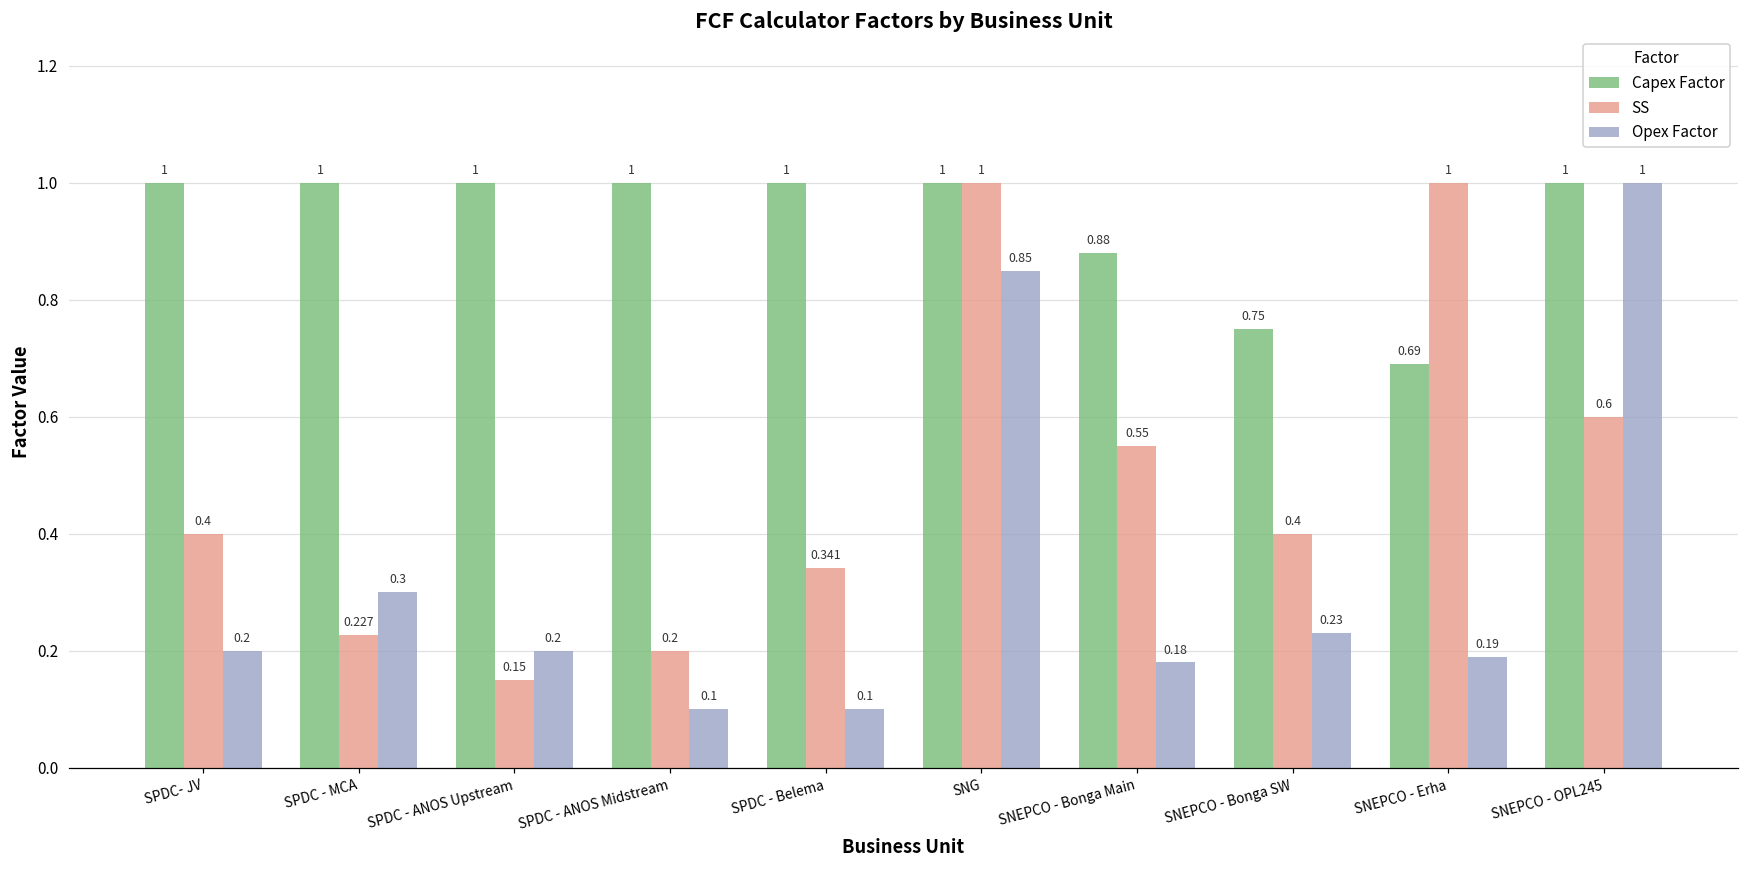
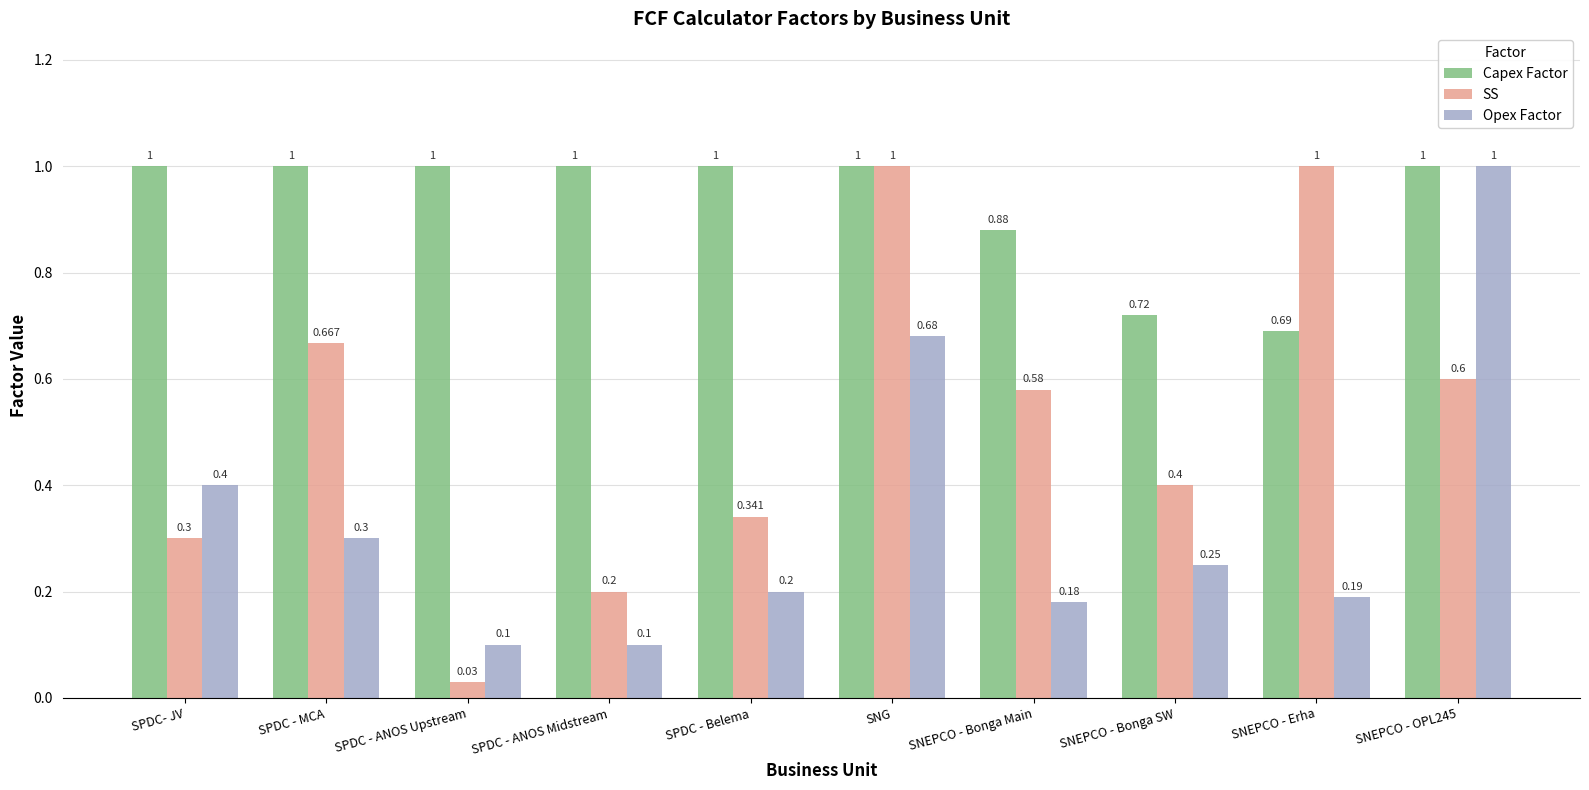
  {
    "Capex Factor": {
      "SPDC- JV": 1,
      "SPDC - MCA": 1,
      "SPDC - ANOS Upstream": 1,
      "SPDC - ANOS Midstream": 1,
      "SPDC - Belema": 1,
      "SNG": 1,
      "SNEPCO - Bonga Main": 0.88,
-     "SNEPCO - Bonga SW": 0.75,
+     "SNEPCO - Bonga SW": 0.72,
      "SNEPCO - Erha": 0.69,
      "SNEPCO - OPL245": 1
    },
    "SS": {
-     "SPDC- JV": 0.4,
-     "SPDC - MCA": 0.227,
-     "SPDC - ANOS Upstream": 0.15,
+     "SPDC- JV": 0.3,
+     "SPDC - MCA": 0.667,
+     "SPDC - ANOS Upstream": 0.03,
      "SPDC - ANOS Midstream": 0.2,
      "SPDC - Belema": 0.341,
      "SNG": 1,
-     "SNEPCO - Bonga Main": 0.55,
+     "SNEPCO - Bonga Main": 0.58,
      "SNEPCO - Bonga SW": 0.4,
      "SNEPCO - Erha": 1,
      "SNEPCO - OPL245": 0.6
    },
    "Opex Factor": {
-     "SPDC- JV": 0.2,
+     "SPDC- JV": 0.4,
      "SPDC - MCA": 0.3,
-     "SPDC - ANOS Upstream": 0.2,
+     "SPDC - ANOS Upstream": 0.1,
      "SPDC - ANOS Midstream": 0.1,
-     "SPDC - Belema": 0.1,
-     "SNG": 0.85,
+     "SPDC - Belema": 0.2,
+     "SNG": 0.68,
      "SNEPCO - Bonga Main": 0.18,
-     "SNEPCO - Bonga SW": 0.23,
+     "SNEPCO - Bonga SW": 0.25,
      "SNEPCO - Erha": 0.19,
      "SNEPCO - OPL245": 1
    }
  }
